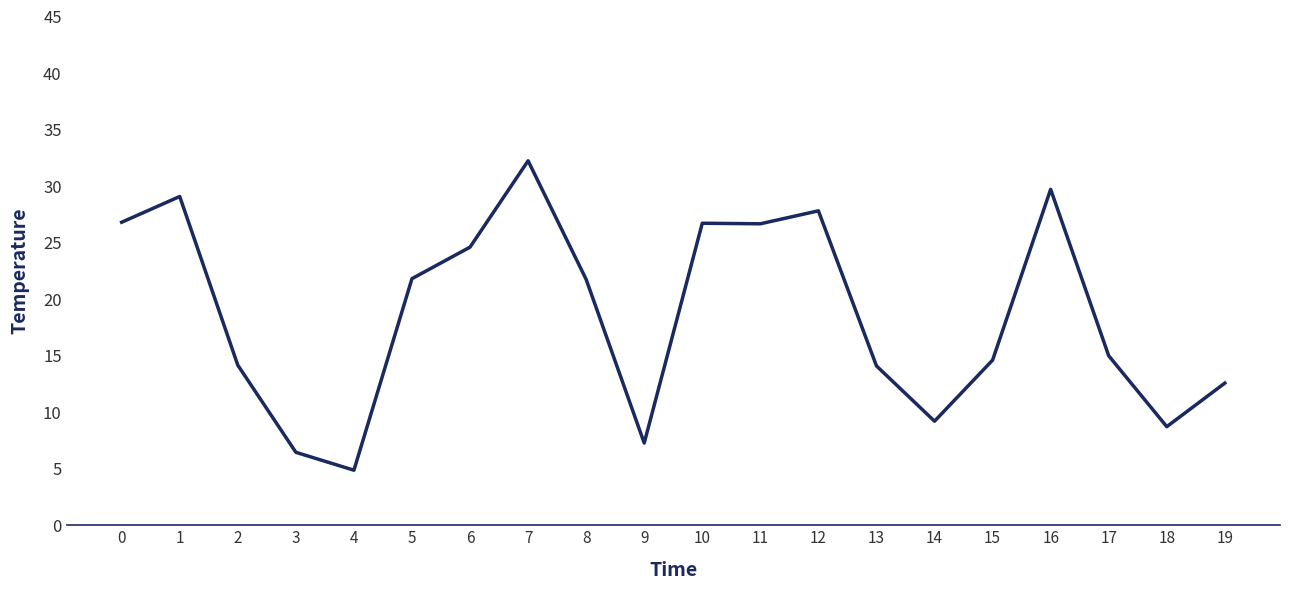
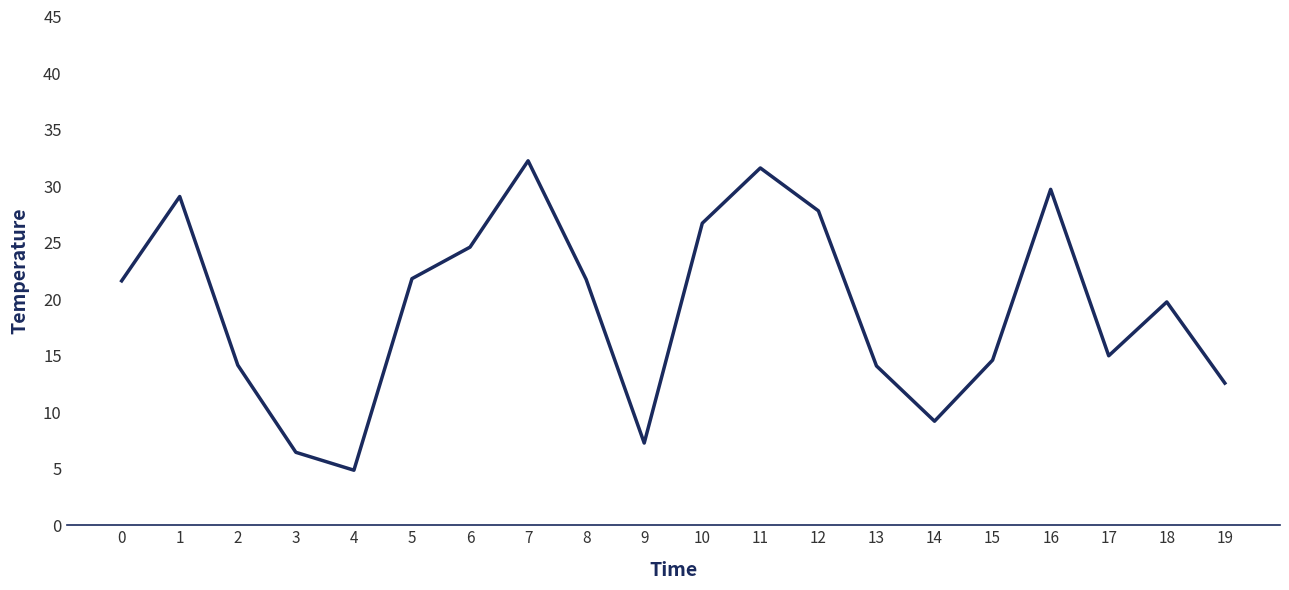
  {
-   "0": 26.8,
+   "0": 21.6,
    "1": 29.1,
    "2": 14.2,
    "3": 6.5,
    "4": 4.9,
    "5": 21.8,
    "6": 24.6,
    "7": 32.2,
    "8": 21.7,
    "9": 7.3,
    "10": 26.7,
-   "11": 26.7,
+   "11": 31.6,
    "12": 27.8,
    "13": 14.1,
    "14": 9.2,
    "15": 14.6,
    "16": 29.7,
    "17": 15.0,
-   "18": 8.7,
+   "18": 19.8,
    "19": 12.6
  }
